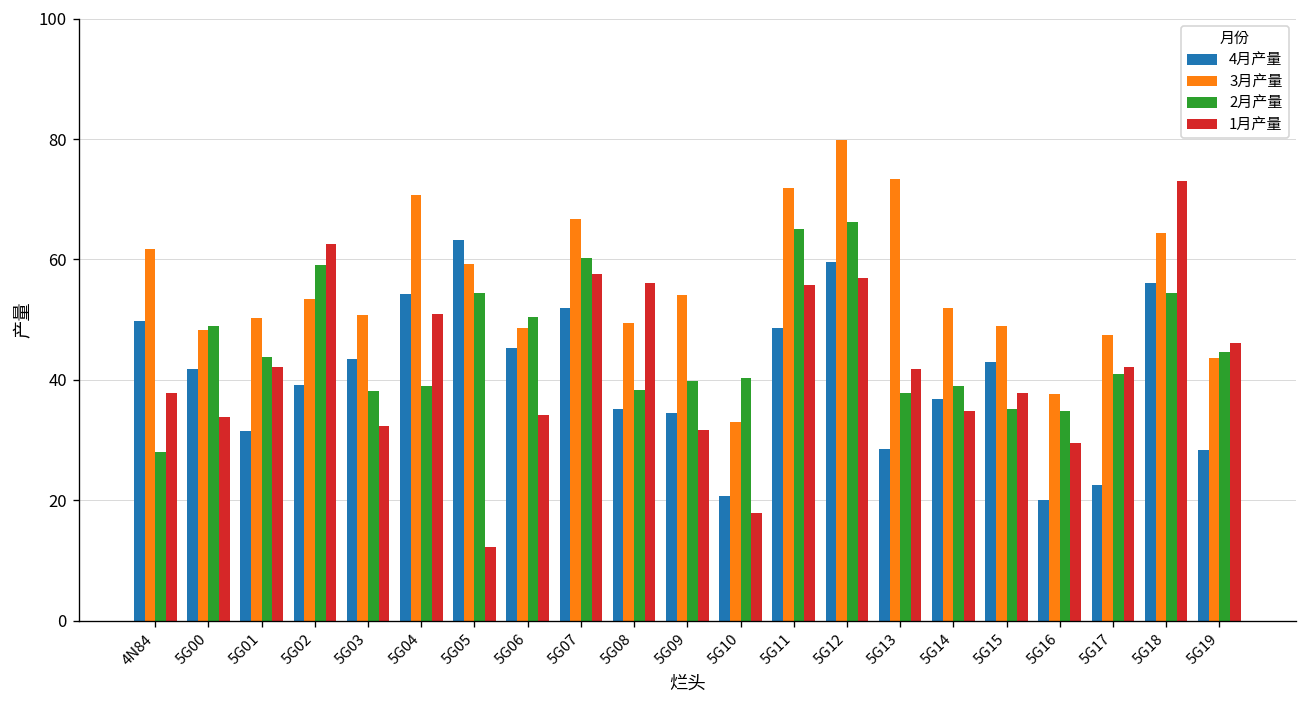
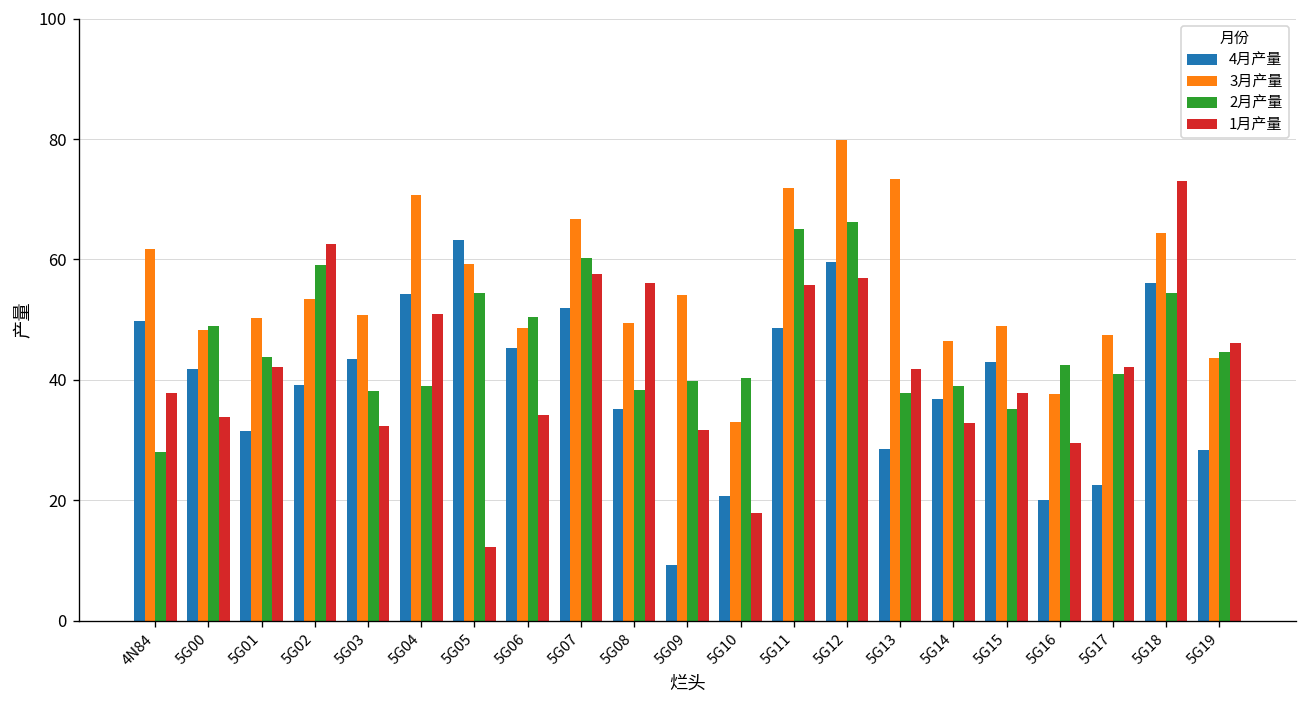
  {
    "4月产量": {
      "4N84": 50,
      "5G00": 42,
      "5G01": 32,
      "5G02": 39,
      "5G03": 44,
      "5G04": 54,
      "5G05": 63,
      "5G06": 45,
      "5G07": 52,
      "5G08": 35,
-     "5G09": 35,
+     "5G09": 9,
      "5G10": 21,
      "5G11": 49,
      "5G12": 60,
      "5G13": 29,
      "5G14": 37,
      "5G15": 43,
      "5G16": 20,
      "5G17": 23,
      "5G18": 56,
      "5G19": 28
    },
    "3月产量": {
      "4N84": 62,
      "5G00": 48,
      "5G01": 50,
      "5G02": 53,
      "5G03": 51,
      "5G04": 71,
      "5G05": 59,
      "5G06": 49,
      "5G07": 67,
      "5G08": 49,
      "5G09": 54,
      "5G10": 33,
      "5G11": 72,
      "5G12": 80,
      "5G13": 73,
-     "5G14": 52,
+     "5G14": 47,
      "5G15": 49,
      "5G16": 38,
      "5G17": 48,
      "5G18": 64,
      "5G19": 44
    },
    "2月产量": {
      "4N84": 28,
      "5G00": 49,
      "5G01": 44,
      "5G02": 59,
      "5G03": 38,
      "5G04": 39,
      "5G05": 55,
      "5G06": 51,
      "5G07": 60,
      "5G08": 38,
      "5G09": 40,
      "5G10": 40,
      "5G11": 65,
      "5G12": 66,
      "5G13": 38,
      "5G14": 39,
      "5G15": 35,
-     "5G16": 35,
+     "5G16": 42,
      "5G17": 41,
      "5G18": 54,
      "5G19": 45
    },
    "1月产量": {
      "4N84": 38,
      "5G00": 34,
      "5G01": 42,
      "5G02": 63,
      "5G03": 32,
      "5G04": 51,
      "5G05": 12,
      "5G06": 34,
      "5G07": 58,
      "5G08": 56,
      "5G09": 32,
      "5G10": 18,
      "5G11": 56,
      "5G12": 57,
      "5G13": 42,
-     "5G14": 35,
+     "5G14": 33,
      "5G15": 38,
      "5G16": 30,
      "5G17": 42,
      "5G18": 73,
      "5G19": 46
    }
  }
